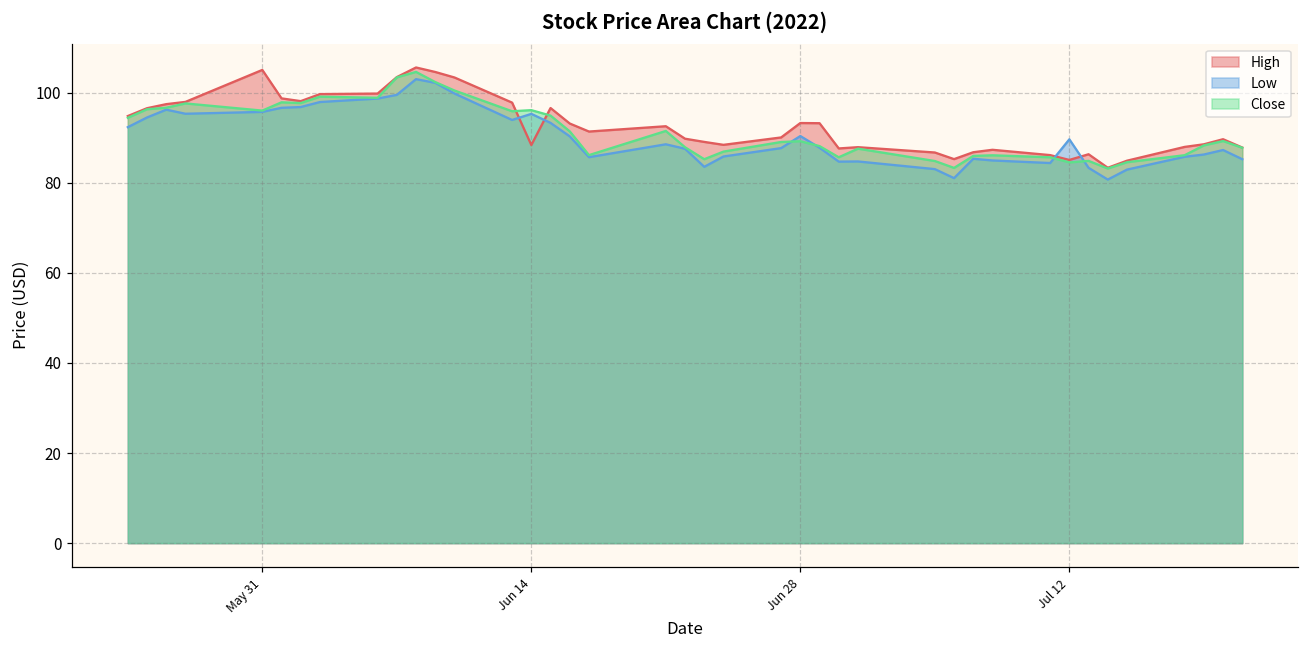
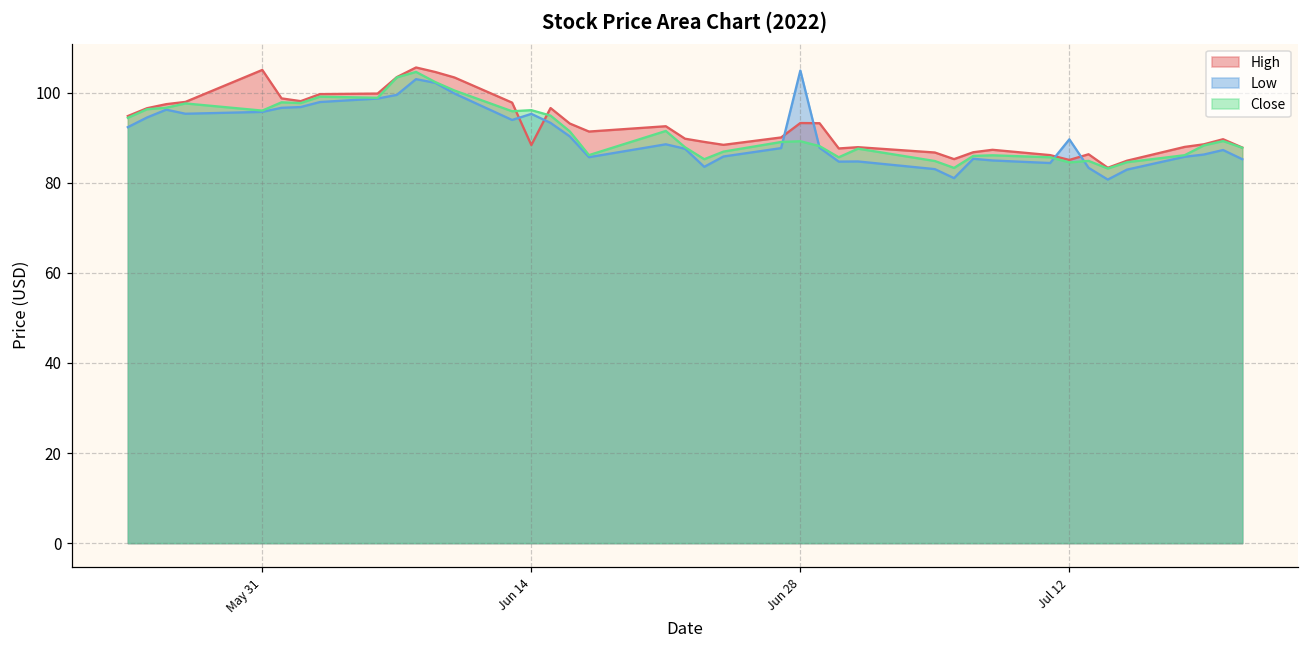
  {
    "High": {
      "May 31": 105,
      "Jun 14": 88,
      "Jun 28": 93
    },
    "Low": {
      "Jun 14": 95,
-     "Jun 28": 90,
+     "Jun 28": 105,
      "Jul 12": 90
    },
    "Close": {
      "Jun 14": 96,
      "Jun 28": 89
    }
  }
